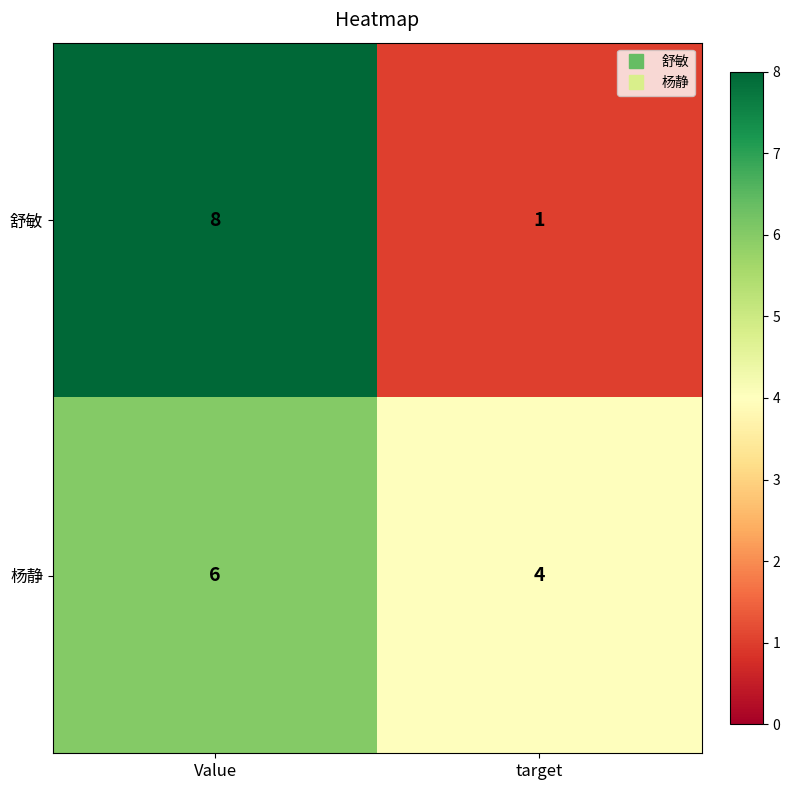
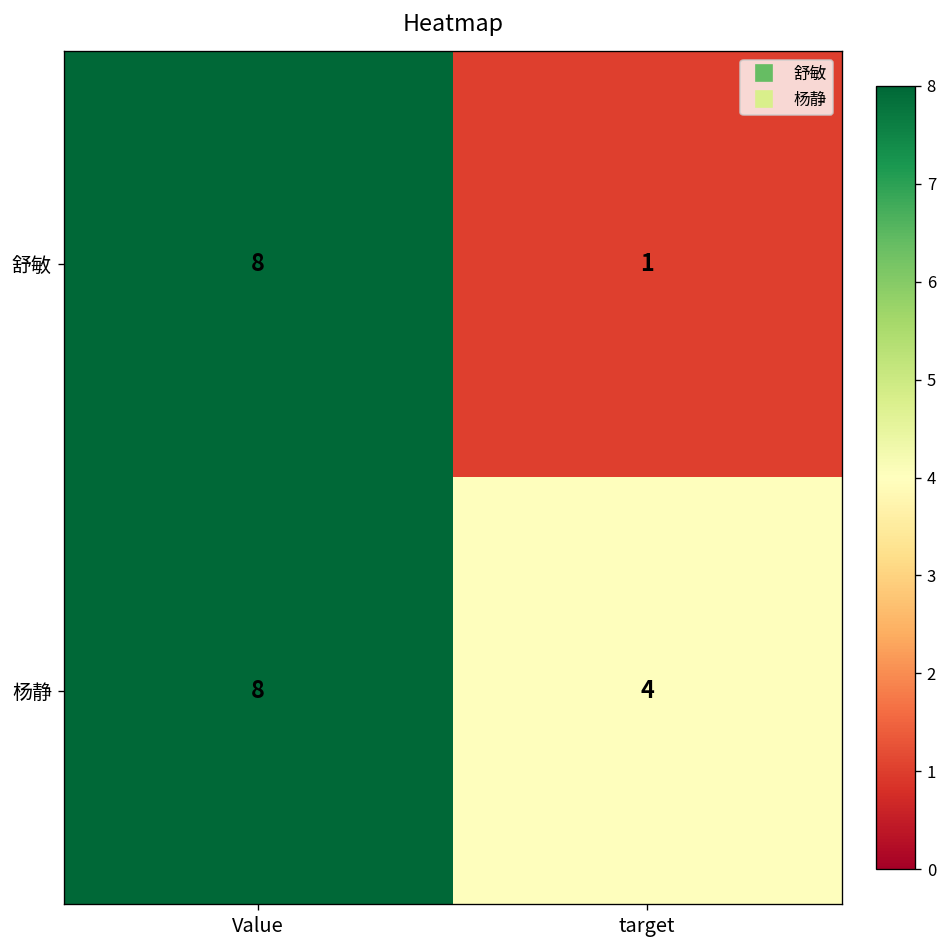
  {
    "舒敏": {
      "Value": 8,
      "target": 1
    },
    "杨静": {
-     "Value": 6,
+     "Value": 8,
      "target": 4
    }
  }
